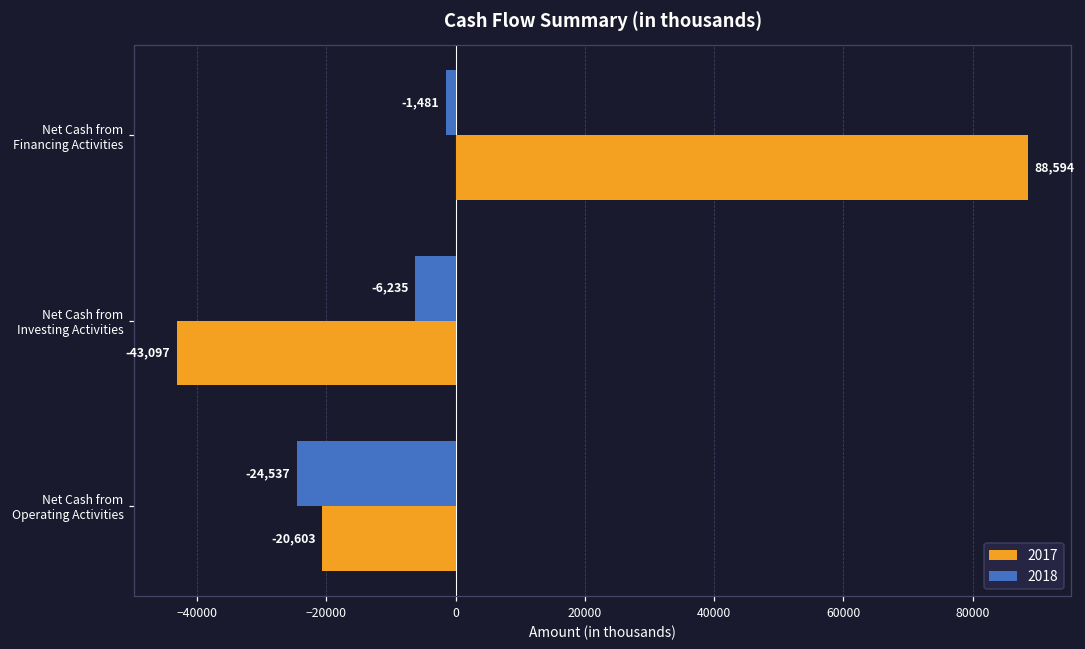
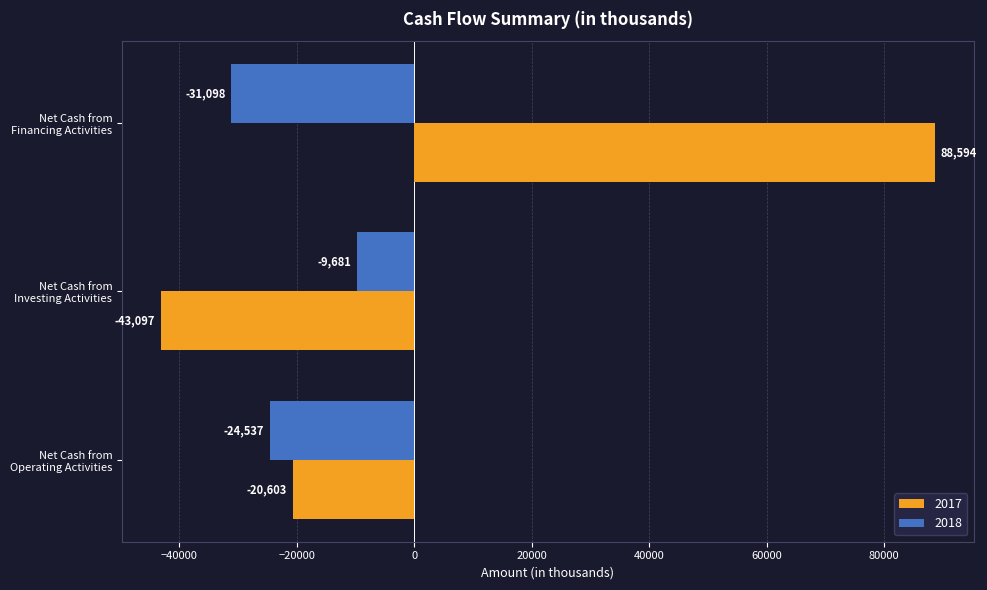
  {
    "2017": {
      "Net Cash from Financing Activities": "88,594",
      "Net Cash from Investing Activities": "-43,097",
      "Net Cash from Operating Activities": "-20,603"
    },
    "2018": {
-     "Net Cash from Financing Activities": "-1,481",
-     "Net Cash from Investing Activities": "-6,235",
+     "Net Cash from Financing Activities": "-31,098",
+     "Net Cash from Investing Activities": "-9,681",
      "Net Cash from Operating Activities": "-24,537"
    }
  }
